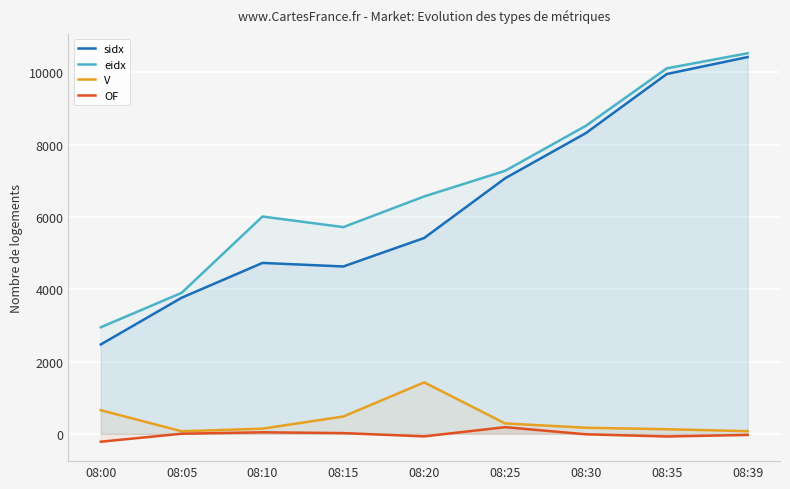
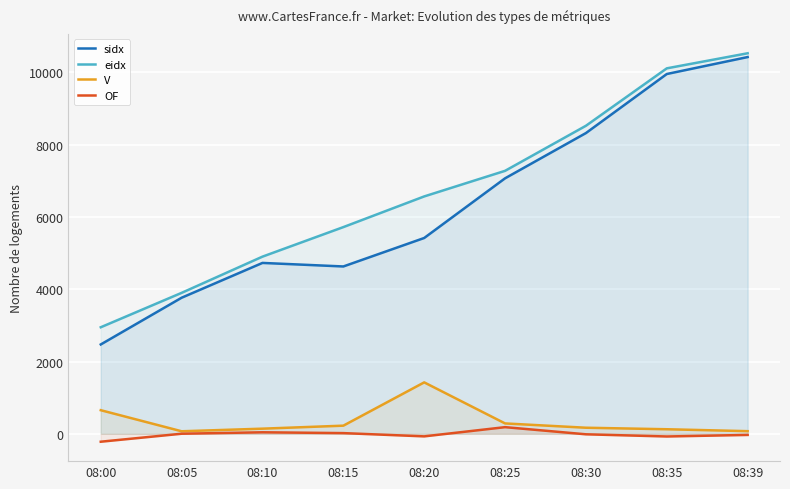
  {
    "sidx": {
      "08:00": 2500,
      "08:05": 3800,
      "08:10": 4700,
      "08:15": 4600,
      "08:20": 5400,
      "08:25": 7100,
      "08:30": 8300,
      "08:35": 10000,
      "08:39": 10400
    },
    "eidx": {
      "08:00": 2900,
      "08:05": 3900,
-     "08:10": 6000,
+     "08:10": 4900,
      "08:15": 5700,
      "08:20": 6600,
      "08:25": 7300,
      "08:30": 8500,
      "08:35": 10100,
      "08:39": 10500
    },
    "V": {
      "08:00": 700,
      "08:10": 100,
-     "08:15": 500,
+     "08:15": 200,
      "08:20": 1400,
      "08:25": 300,
      "08:30": 200,
      "08:35": 100,
      "08:39": 100
    }
  }
